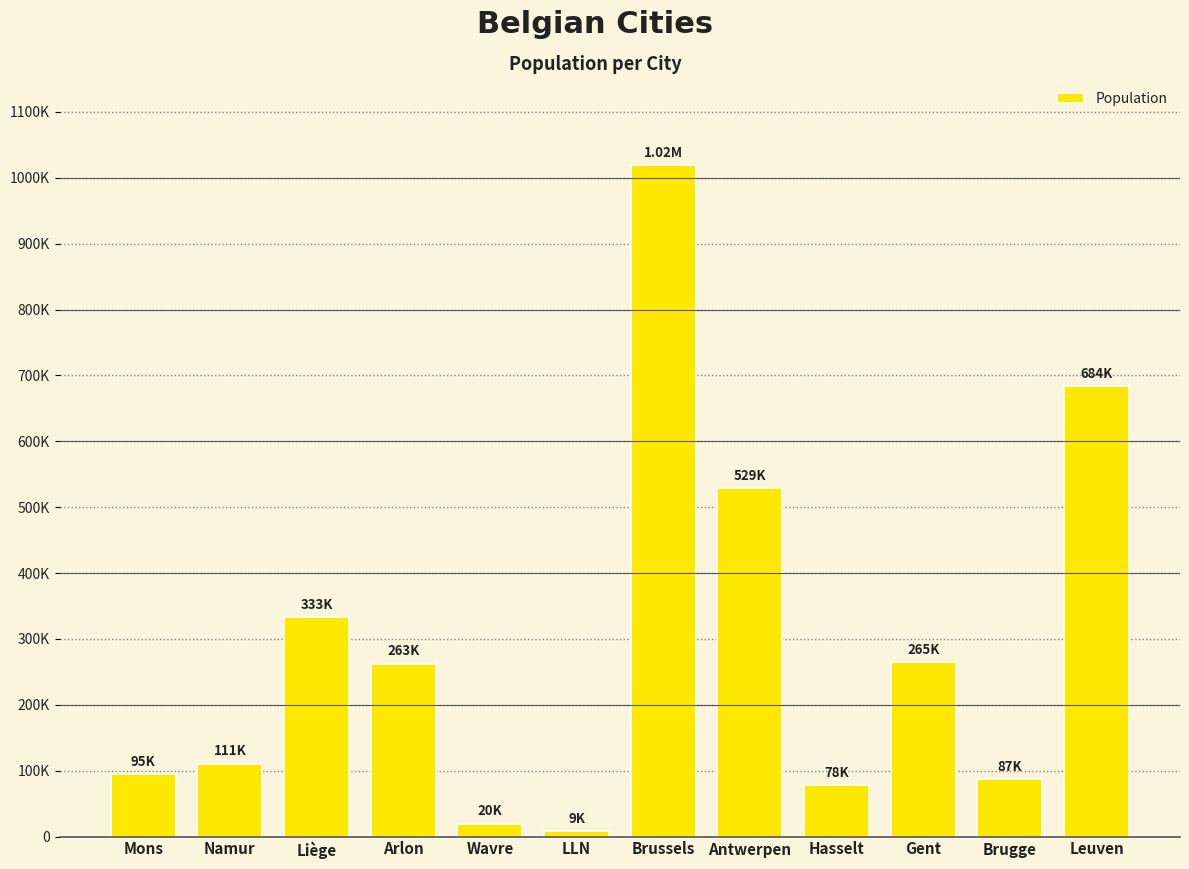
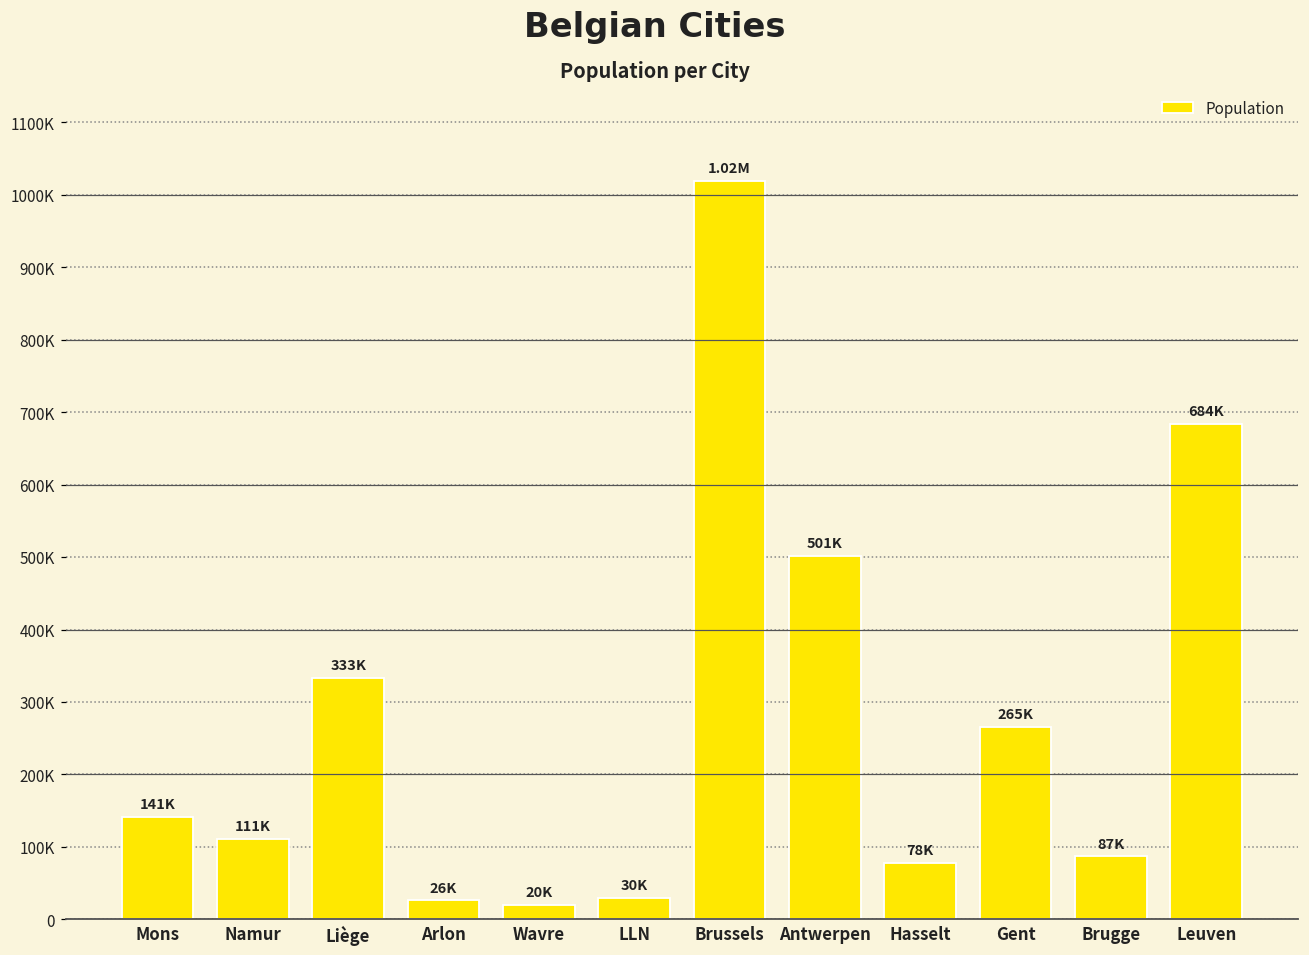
  {
-   "Mons": "95K",
+   "Mons": "141K",
    "Namur": "111K",
    "Liège": "333K",
-   "Arlon": "263K",
+   "Arlon": "26K",
    "Wavre": "20K",
-   "LLN": "9K",
+   "LLN": "30K",
    "Brussels": "1.02M",
-   "Antwerpen": "529K",
+   "Antwerpen": "501K",
    "Hasselt": "78K",
    "Gent": "265K",
    "Brugge": "87K",
    "Leuven": "684K"
  }
